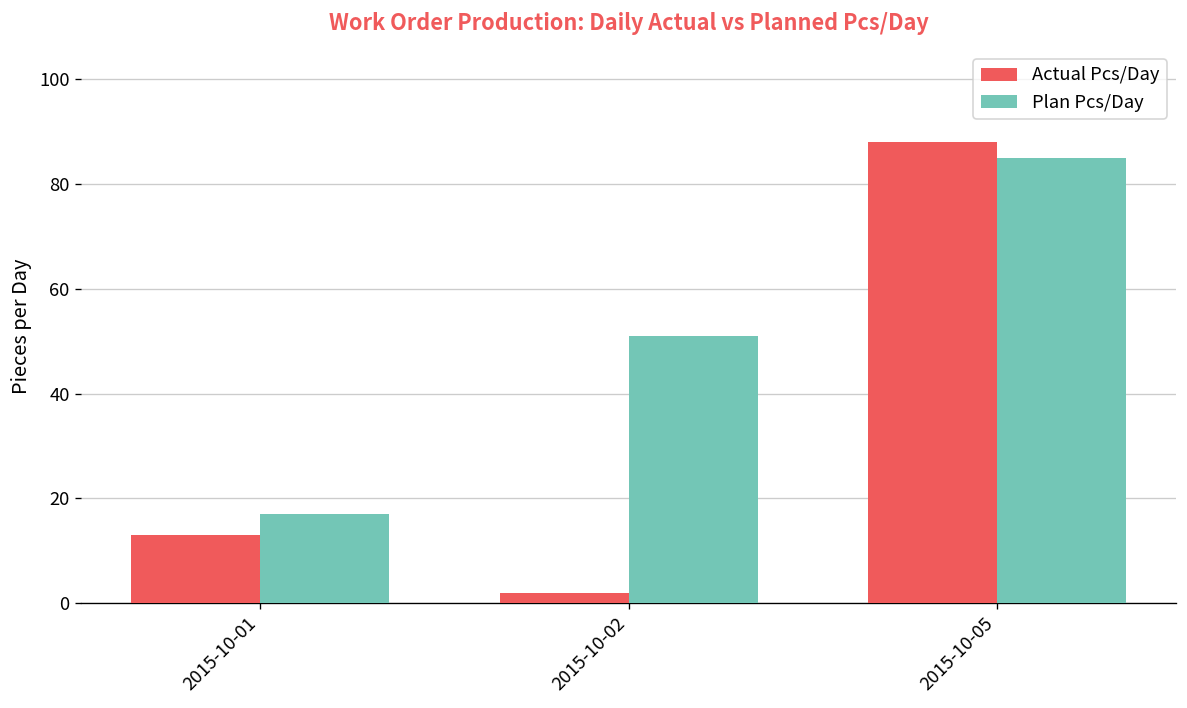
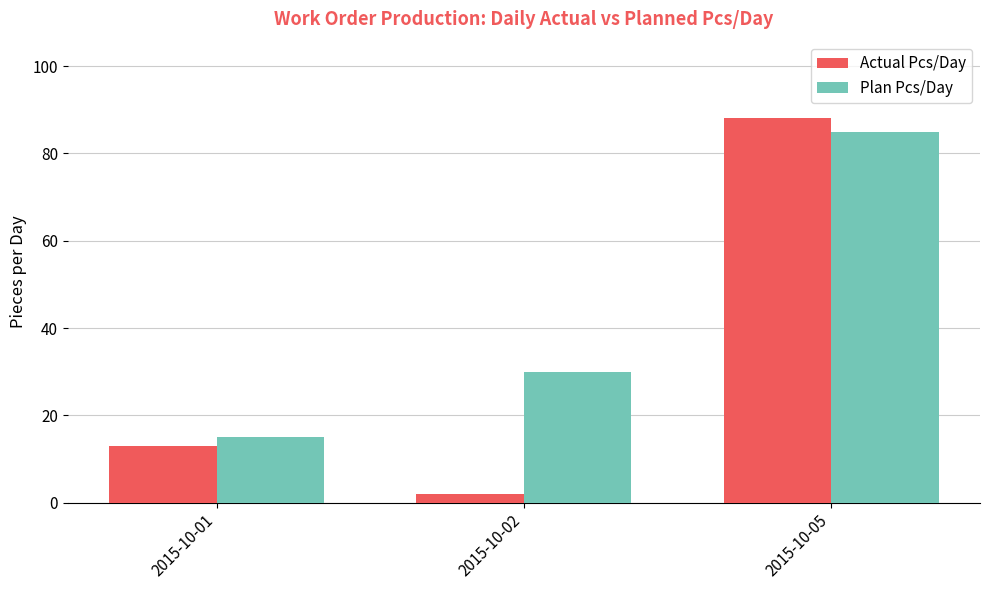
  {
    "Actual Pcs/Day": {
      "2015-10-01": 13,
      "2015-10-02": 2,
      "2015-10-05": 88
    },
    "Plan Pcs/Day": {
-     "2015-10-01": 17,
-     "2015-10-02": 51,
+     "2015-10-01": 15,
+     "2015-10-02": 30,
      "2015-10-05": 85
    }
  }
